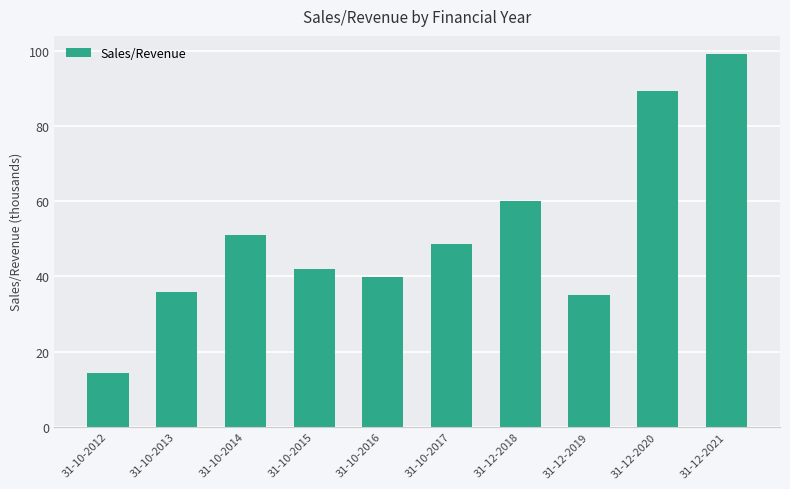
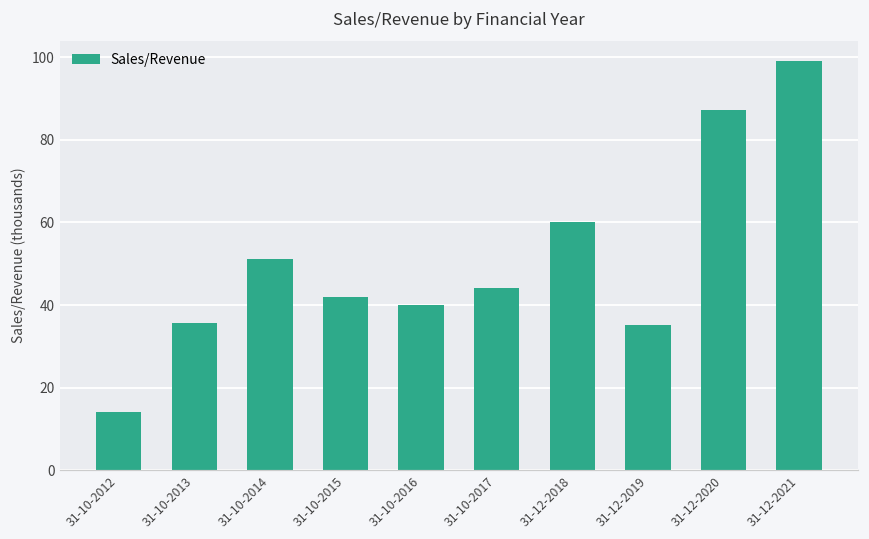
  {
    "31-10-2012": 14,
    "31-10-2013": 36,
    "31-10-2014": 51,
    "31-10-2015": 42,
    "31-10-2016": 40,
-   "31-10-2017": 49,
+   "31-10-2017": 44,
    "31-12-2018": 60,
    "31-12-2019": 35,
-   "31-12-2020": 89,
+   "31-12-2020": 87,
    "31-12-2021": 99
  }
